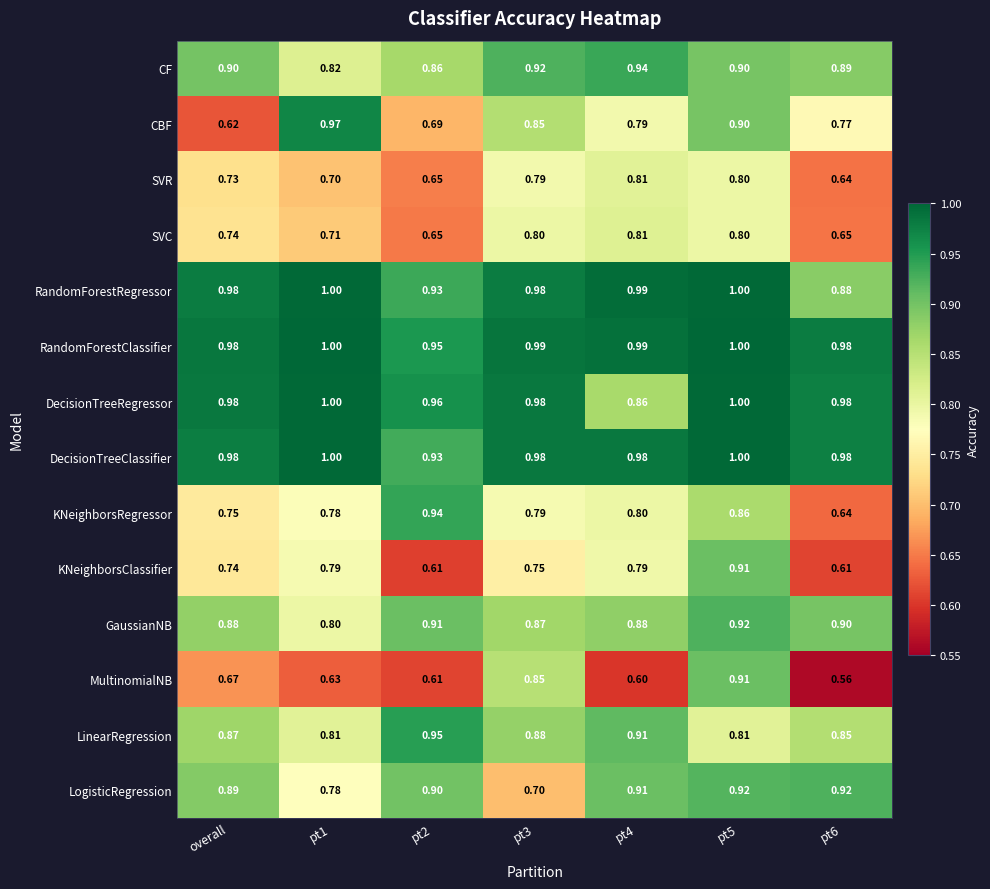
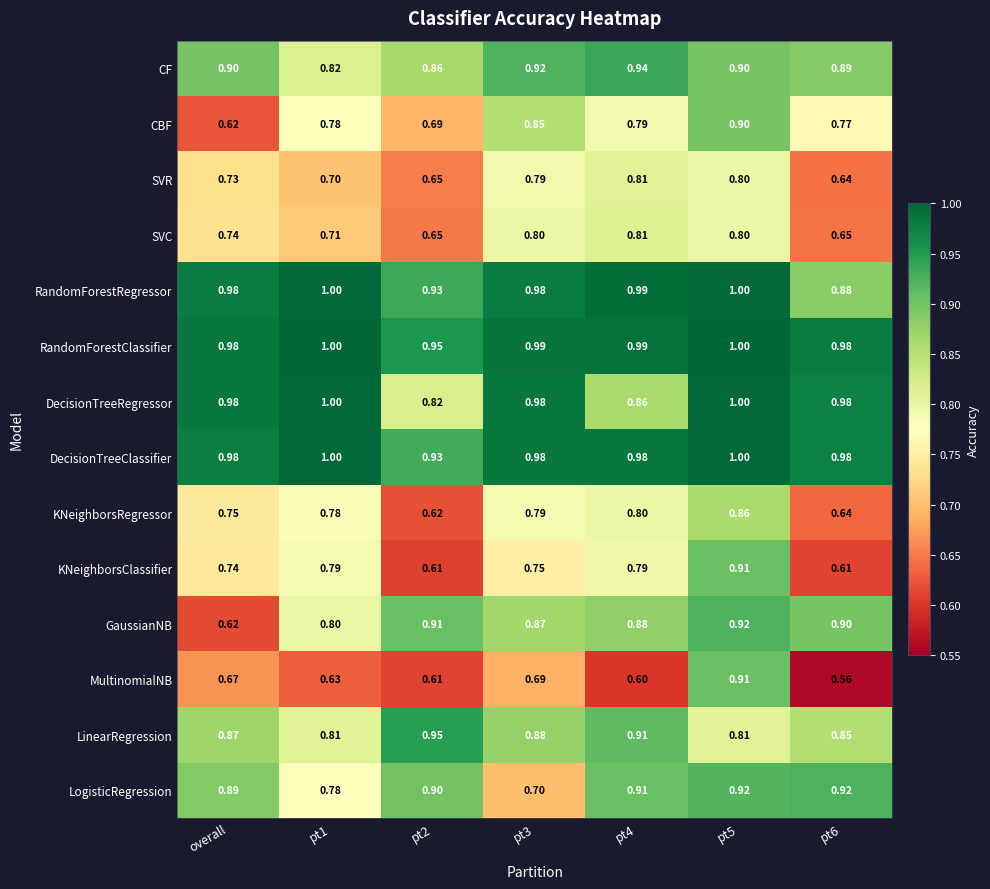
  {
    "CF": {
      "overall": 0.90,
      "pt1": 0.82,
      "pt2": 0.86,
      "pt3": 0.92,
      "pt4": 0.94,
      "pt5": 0.90,
      "pt6": 0.89
    },
    "CBF": {
      "overall": 0.62,
-     "pt1": 0.97,
+     "pt1": 0.78,
      "pt2": 0.69,
      "pt3": 0.85,
      "pt4": 0.79,
      "pt5": 0.90,
      "pt6": 0.77
    },
    "SVR": {
      "overall": 0.73,
      "pt1": 0.70,
      "pt2": 0.65,
      "pt3": 0.79,
      "pt4": 0.81,
      "pt5": 0.80,
      "pt6": 0.64
    },
    "SVC": {
      "overall": 0.74,
      "pt1": 0.71,
      "pt2": 0.65,
      "pt3": 0.80,
      "pt4": 0.81,
      "pt5": 0.80,
      "pt6": 0.65
    },
    "RandomForestRegressor": {
      "overall": 0.98,
      "pt1": 1.00,
      "pt2": 0.93,
      "pt3": 0.98,
      "pt4": 0.99,
      "pt5": 1.00,
      "pt6": 0.88
    },
    "RandomForestClassifier": {
      "overall": 0.98,
      "pt1": 1.00,
      "pt2": 0.95,
      "pt3": 0.99,
      "pt4": 0.99,
      "pt5": 1.00,
      "pt6": 0.98
    },
    "DecisionTreeRegressor": {
      "overall": 0.98,
      "pt1": 1.00,
-     "pt2": 0.96,
+     "pt2": 0.82,
      "pt3": 0.98,
      "pt4": 0.86,
      "pt5": 1.00,
      "pt6": 0.98
    },
    "DecisionTreeClassifier": {
      "overall": 0.98,
      "pt1": 1.00,
      "pt2": 0.93,
      "pt3": 0.98,
      "pt4": 0.98,
      "pt5": 1.00,
      "pt6": 0.98
    },
    "KNeighborsRegressor": {
      "overall": 0.75,
      "pt1": 0.78,
-     "pt2": 0.94,
+     "pt2": 0.62,
      "pt3": 0.79,
      "pt4": 0.80,
      "pt5": 0.86,
      "pt6": 0.64
    },
    "KNeighborsClassifier": {
      "overall": 0.74,
      "pt1": 0.79,
      "pt2": 0.61,
      "pt3": 0.75,
      "pt4": 0.79,
      "pt5": 0.91,
      "pt6": 0.61
    },
    "GaussianNB": {
-     "overall": 0.88,
+     "overall": 0.62,
      "pt1": 0.80,
      "pt2": 0.91,
      "pt3": 0.87,
      "pt4": 0.88,
      "pt5": 0.92,
      "pt6": 0.90
    },
    "MultinomialNB": {
      "overall": 0.67,
      "pt1": 0.63,
      "pt2": 0.61,
-     "pt3": 0.85,
+     "pt3": 0.69,
      "pt4": 0.60,
      "pt5": 0.91,
      "pt6": 0.56
    },
    "LinearRegression": {
      "overall": 0.87,
      "pt1": 0.81,
      "pt2": 0.95,
      "pt3": 0.88,
      "pt4": 0.91,
      "pt5": 0.81,
      "pt6": 0.85
    },
    "LogisticRegression": {
      "overall": 0.89,
      "pt1": 0.78,
      "pt2": 0.90,
      "pt3": 0.70,
      "pt4": 0.91,
      "pt5": 0.92,
      "pt6": 0.92
    }
  }
